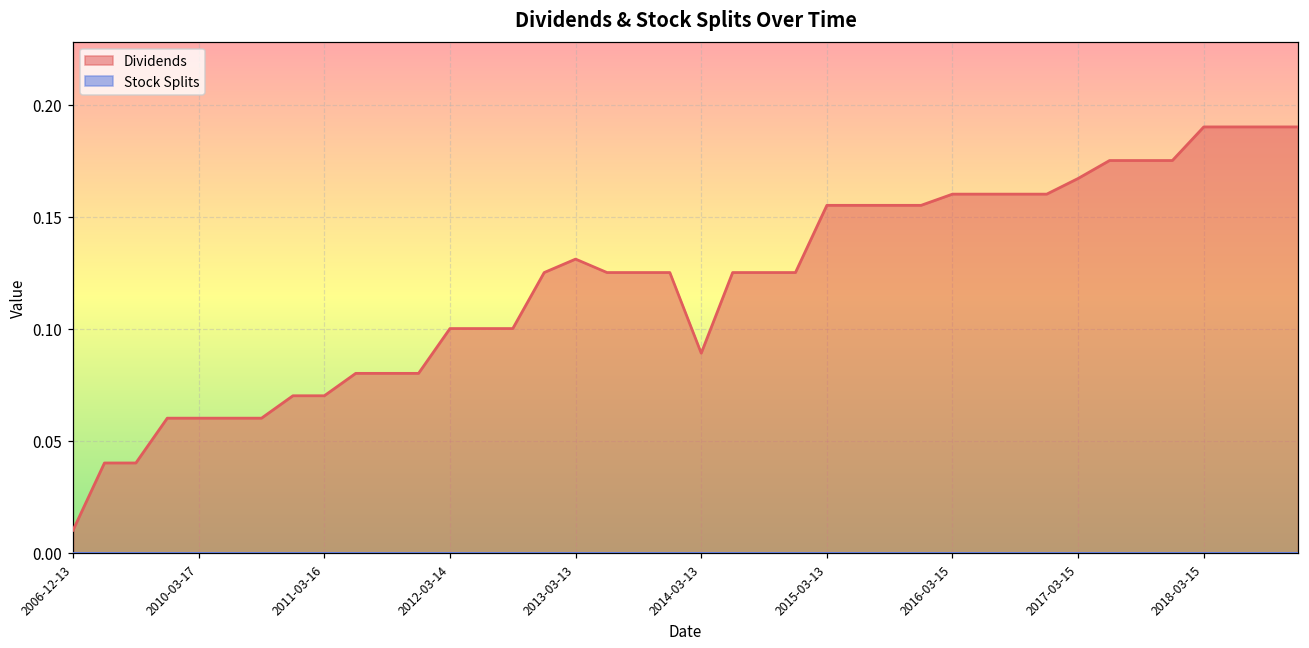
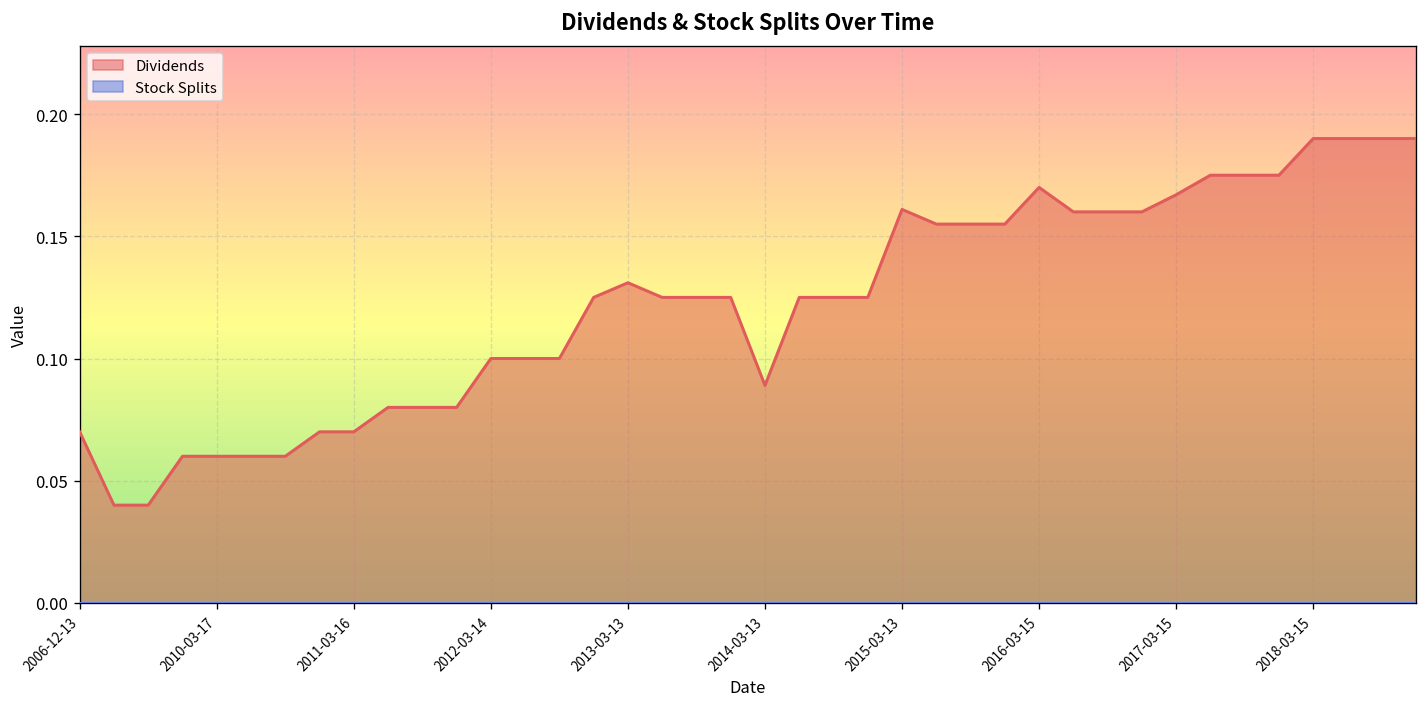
  {
    "Dividends": {
-     "2006-12-13": 0.01,
+     "2006-12-13": 0.07,
      "2010-03-17": 0.060,
      "2011-03-16": 0.070,
      "2012-03-14": 0.100,
      "2013-03-13": 0.131,
      "2014-03-13": 0.089,
-     "2015-03-13": 0.155,
-     "2016-03-15": 0.16,
+     "2015-03-13": 0.161,
+     "2016-03-15": 0.17,
      "2017-03-15": 0.167,
      "2018-03-15": 0.190
    },
    "Stock Splits": {
      "2006-12-13": 0.000,
      "2010-03-17": 0.000,
      "2011-03-16": 0.000,
      "2012-03-14": 0.000,
      "2013-03-13": 0.000,
      "2014-03-13": 0.000,
      "2015-03-13": 0.000,
      "2016-03-15": 0.000,
      "2017-03-15": 0.000,
      "2018-03-15": 0.000
    }
  }
